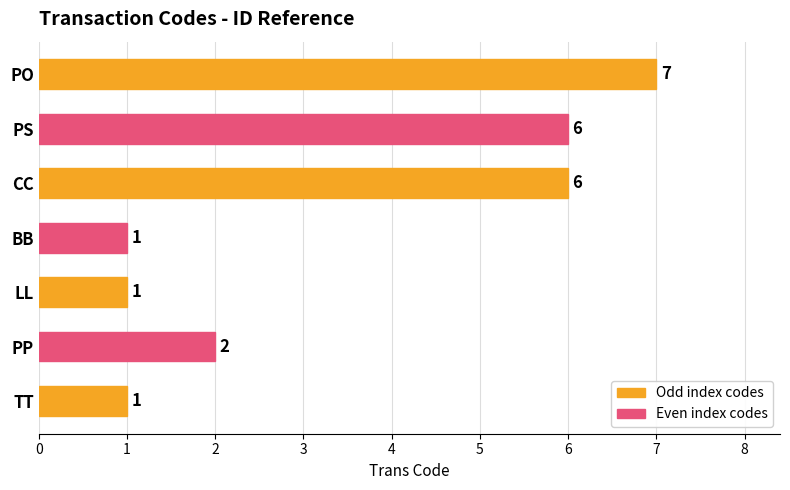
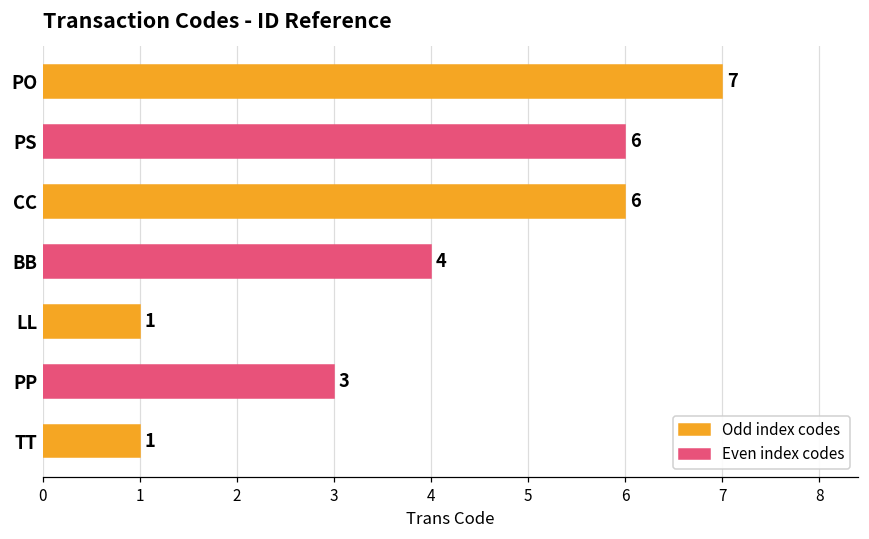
  {
    "PO": 7,
    "PS": 6,
    "CC": 6,
-   "BB": 1,
+   "BB": 4,
    "LL": 1,
-   "PP": 2,
+   "PP": 3,
    "TT": 1
  }
